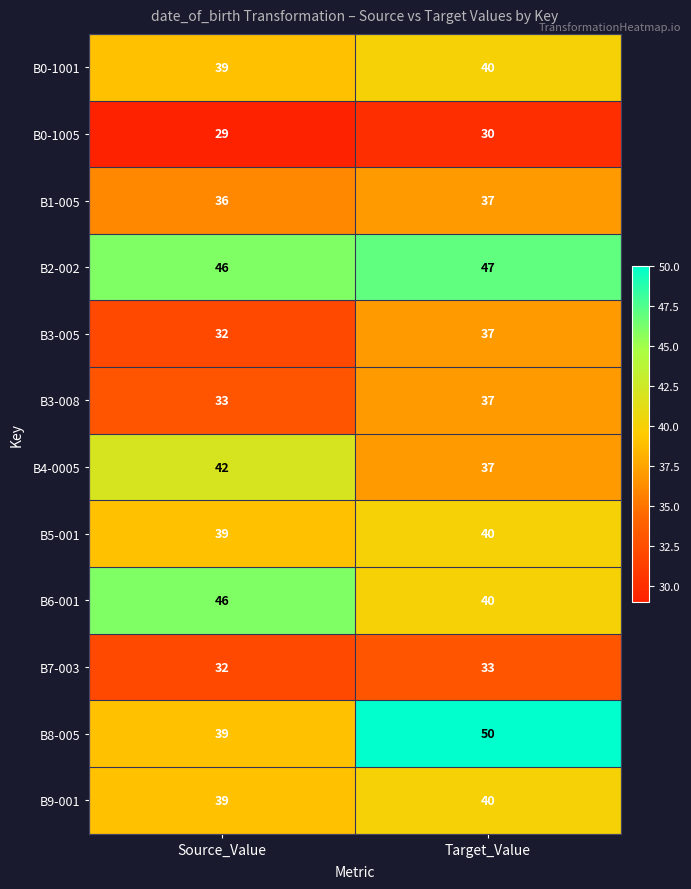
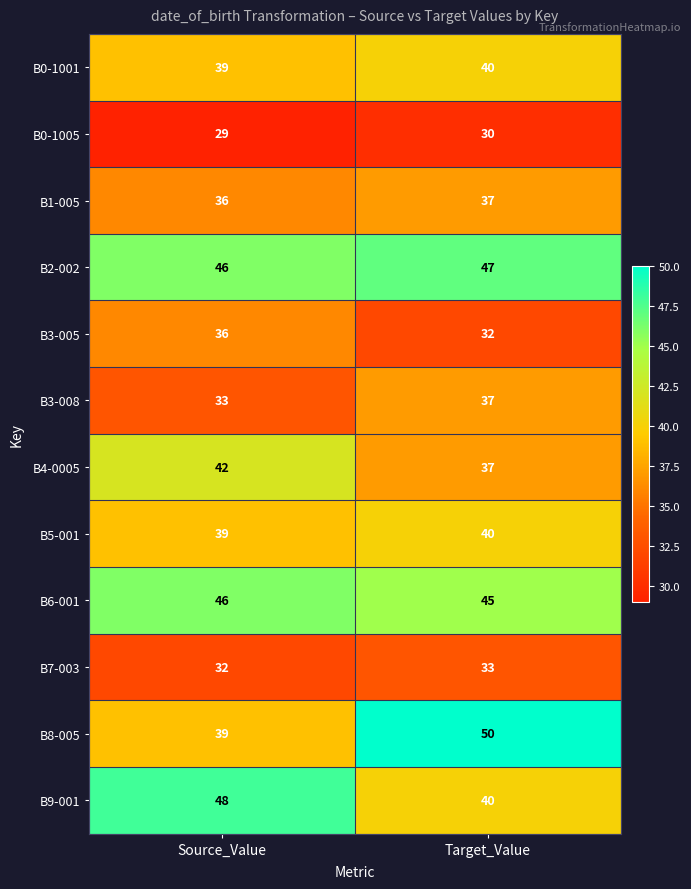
  {
    "B0-1001": {
      "Source_Value": 39,
      "Target_Value": 40
    },
    "B0-1005": {
      "Source_Value": 29,
      "Target_Value": 30
    },
    "B1-005": {
      "Source_Value": 36,
      "Target_Value": 37
    },
    "B2-002": {
      "Source_Value": 46,
      "Target_Value": 47
    },
    "B3-005": {
-     "Source_Value": 32,
-     "Target_Value": 37
+     "Source_Value": 36,
+     "Target_Value": 32
    },
    "B3-008": {
      "Source_Value": 33,
      "Target_Value": 37
    },
    "B4-0005": {
      "Source_Value": 42,
      "Target_Value": 37
    },
    "B5-001": {
      "Source_Value": 39,
      "Target_Value": 40
    },
    "B6-001": {
      "Source_Value": 46,
-     "Target_Value": 40
+     "Target_Value": 45
    },
    "B7-003": {
      "Source_Value": 32,
      "Target_Value": 33
    },
    "B8-005": {
      "Source_Value": 39,
      "Target_Value": 50
    },
    "B9-001": {
-     "Source_Value": 39,
+     "Source_Value": 48,
      "Target_Value": 40
    }
  }
